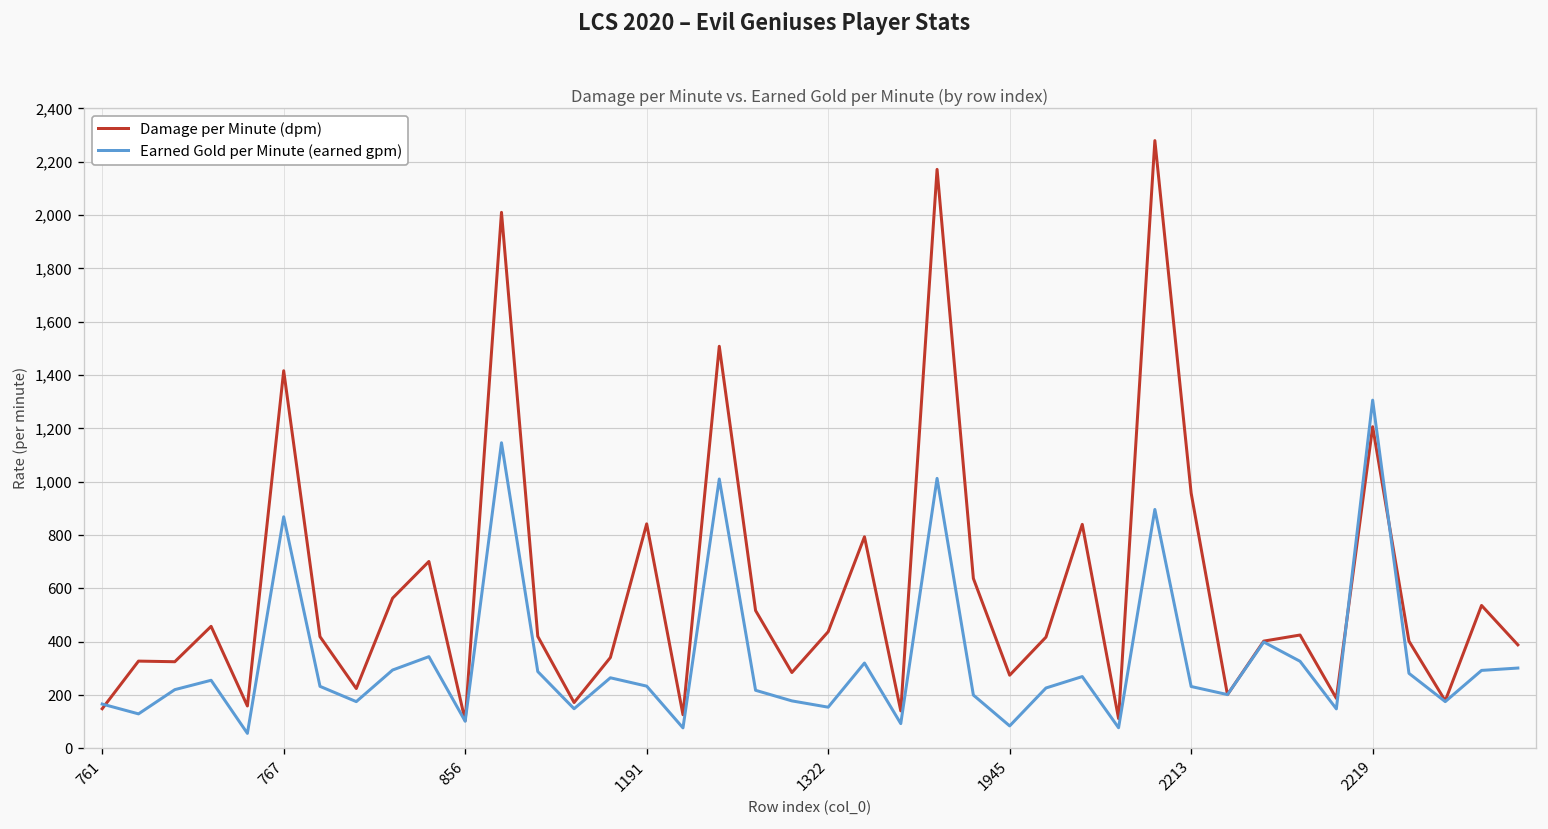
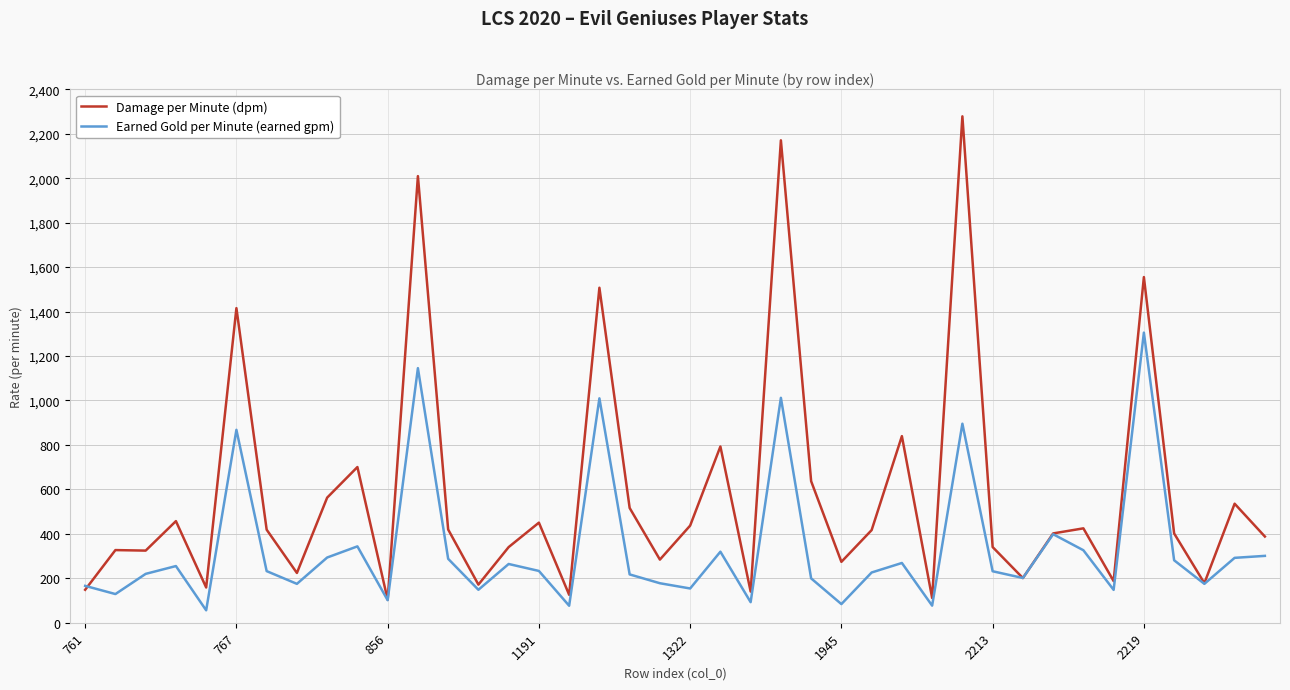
  {
    "Damage per Minute (dpm)": {
      "761": "150",
      "767": "1,420",
-     "1191": "840",
+     "1191": "450",
      "1322": "440",
      "1945": "270",
-     "2213": "960",
-     "2219": "1,210"
+     "2213": "340",
+     "2219": "1,560"
    },
    "Earned Gold per Minute (earned gpm)": {
      "761": "170",
      "767": "870",
      "1191": "230",
      "1322": "150",
      "1945": "80",
      "2213": "230",
      "2219": "1,310"
    }
  }
